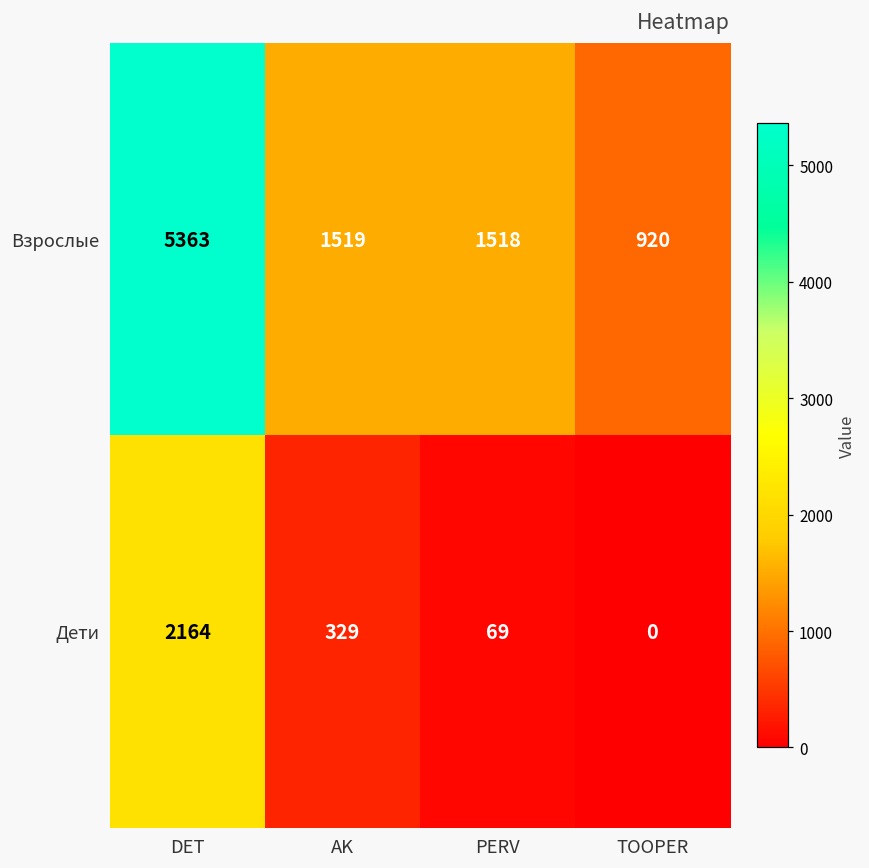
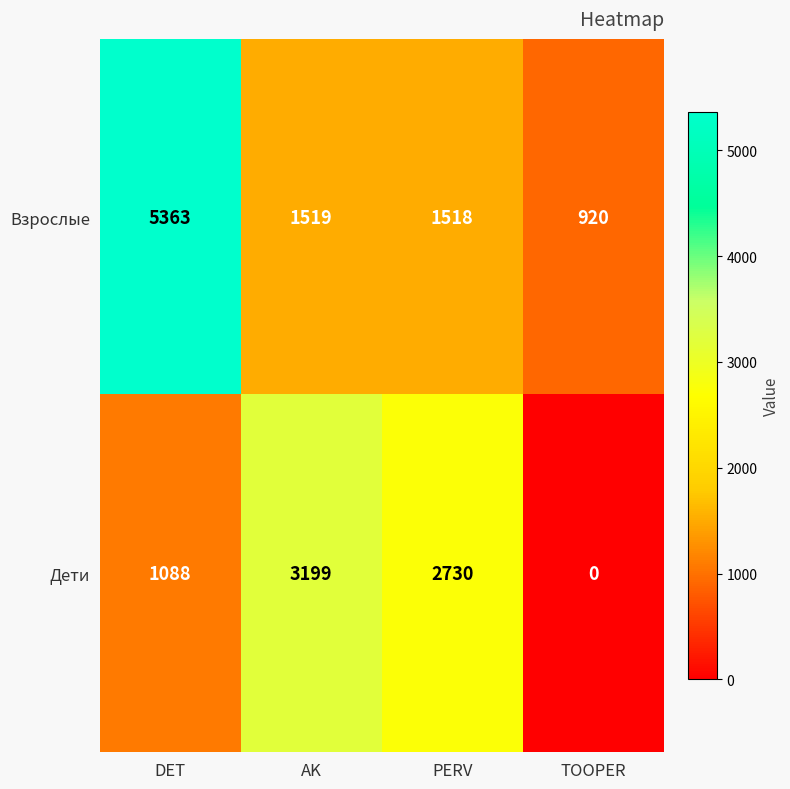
  {
    "Взрослые": {
      "DET": 5363,
      "AK": 1519,
      "PERV": 1518,
      "TOOPER": 920
    },
    "Дети": {
-     "DET": 2164,
-     "AK": 329,
-     "PERV": 69,
+     "DET": 1088,
+     "AK": 3199,
+     "PERV": 2730,
      "TOOPER": 0
    }
  }
